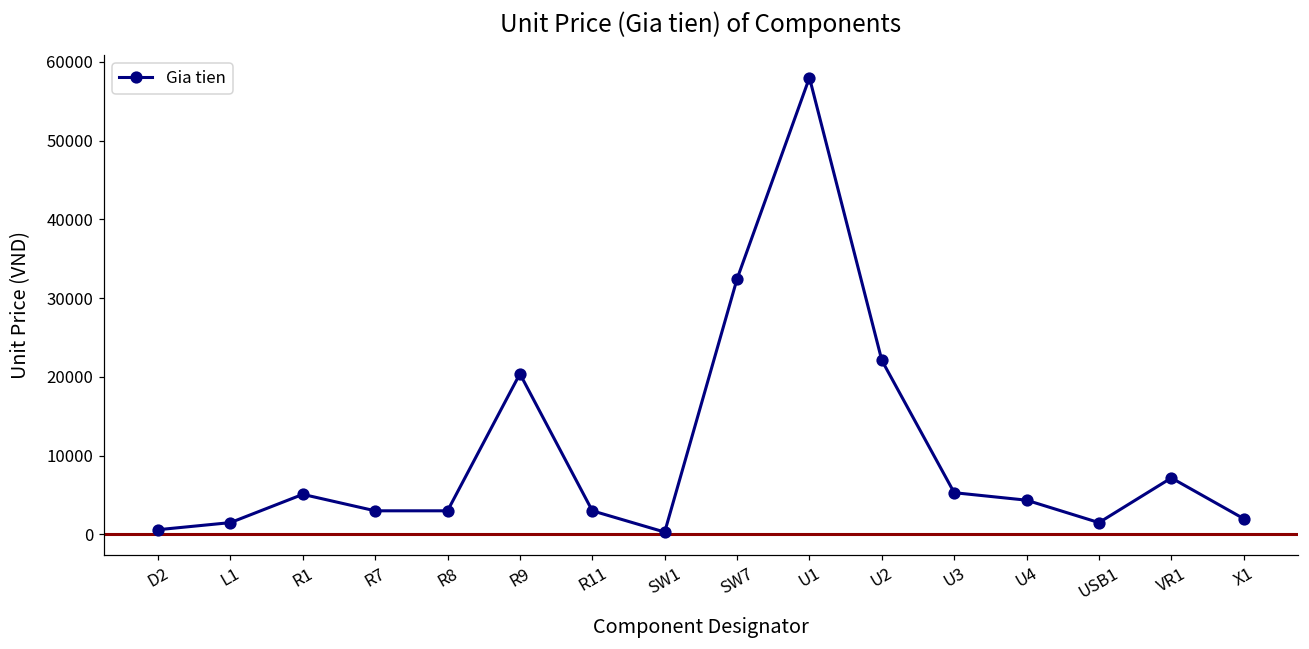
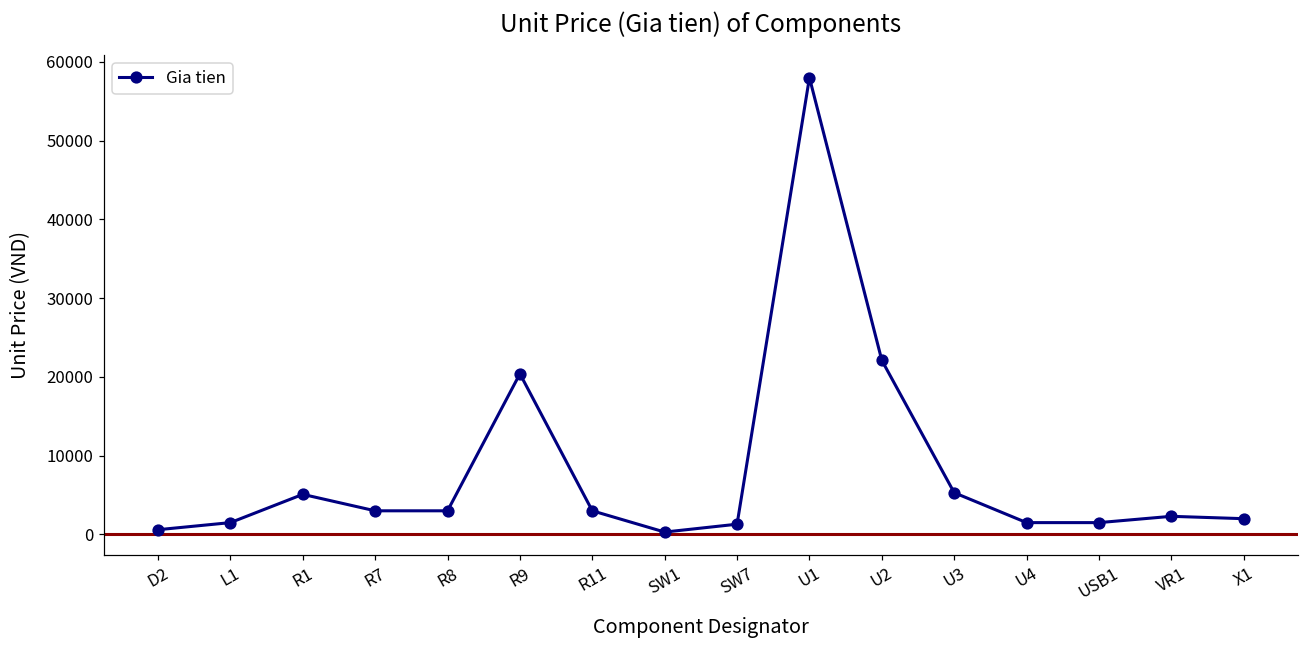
  {
    "D2": 1000,
    "L1": 2000,
    "R1": 5000,
    "R7": 3000,
    "R8": 3000,
    "R9": 20000,
    "R11": 3000,
    "SW1": 0,
-   "SW7": 32000,
+   "SW7": 1000,
    "U1": 58000,
    "U2": 22000,
    "U3": 5000,
-   "U4": 4000,
+   "U4": 2000,
    "USB1": 2000,
-   "VR1": 7000,
+   "VR1": 2000,
    "X1": 2000
  }
